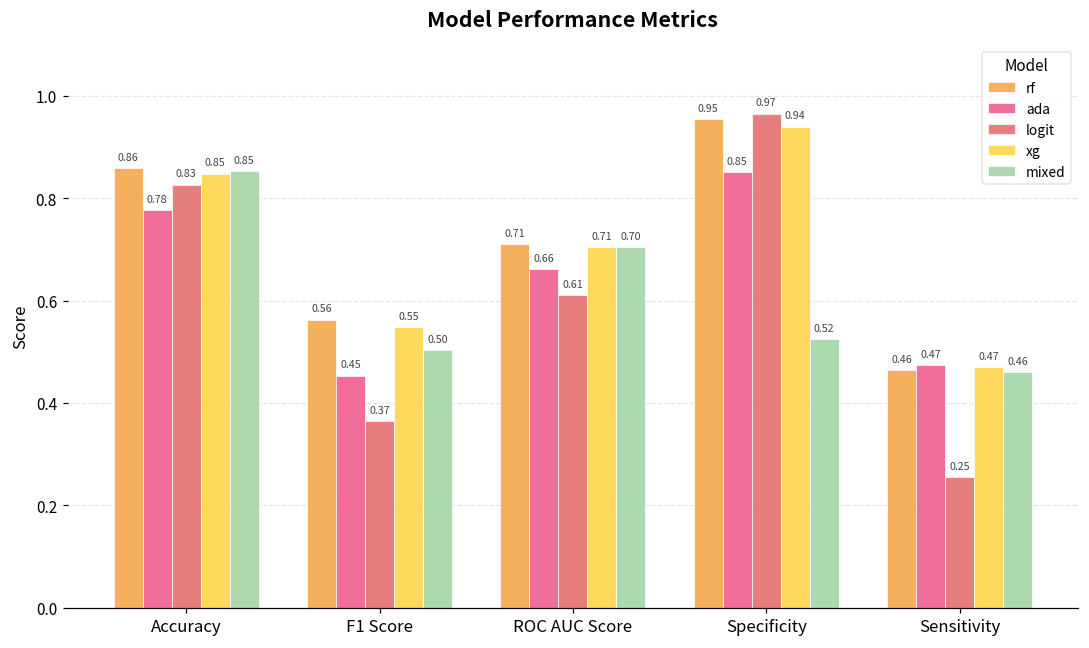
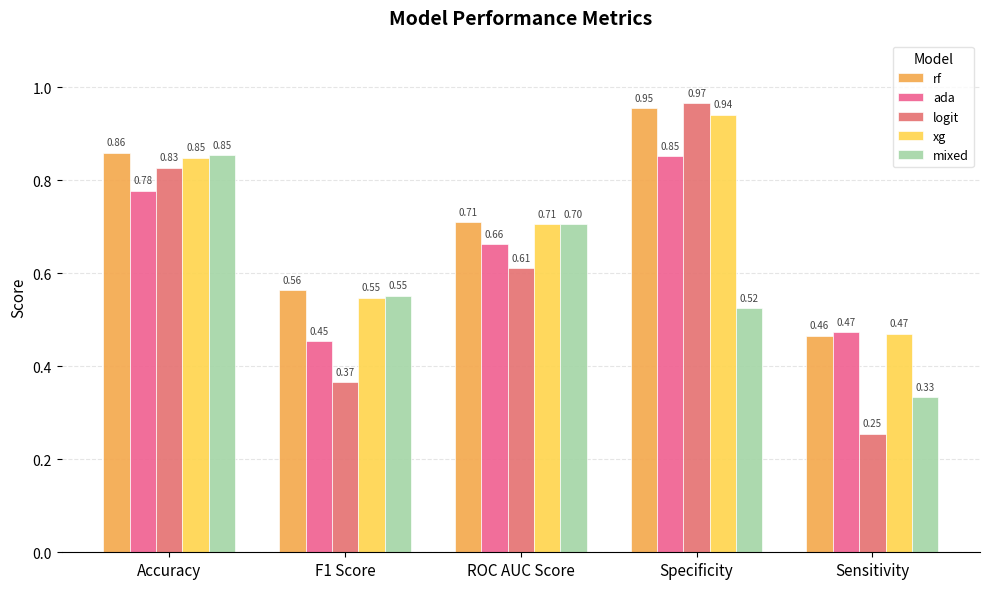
  {
    "mixed": {
      "Accuracy": 0.85,
-     "F1 Score": 0.50,
+     "F1 Score": 0.55,
      "ROC AUC Score": 0.70,
      "Specificity": 0.52,
-     "Sensitivity": 0.46
+     "Sensitivity": 0.33
    }
  }
